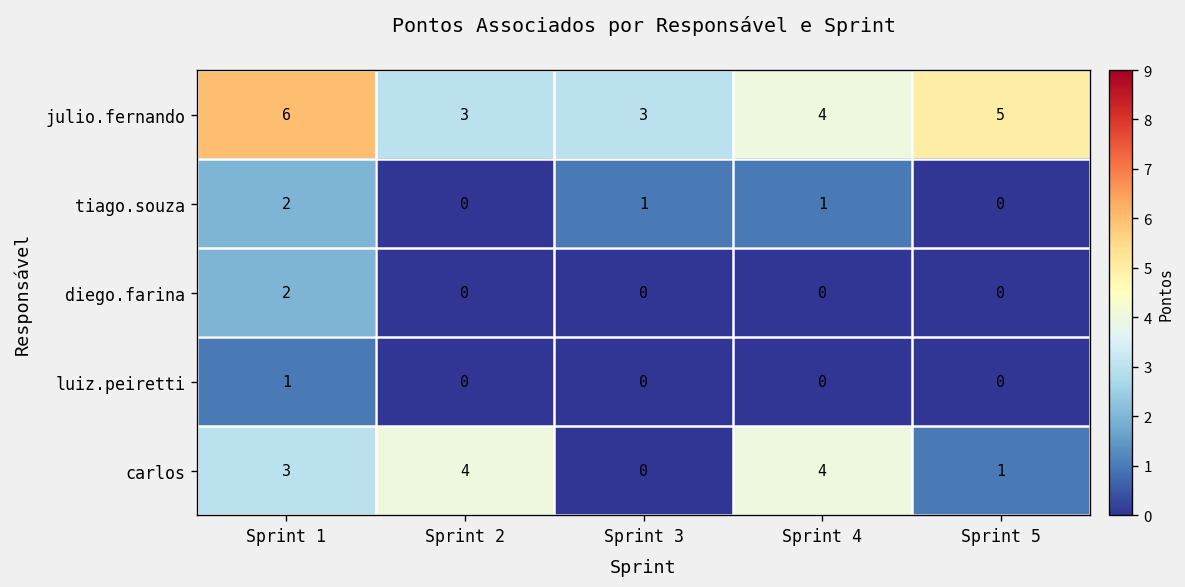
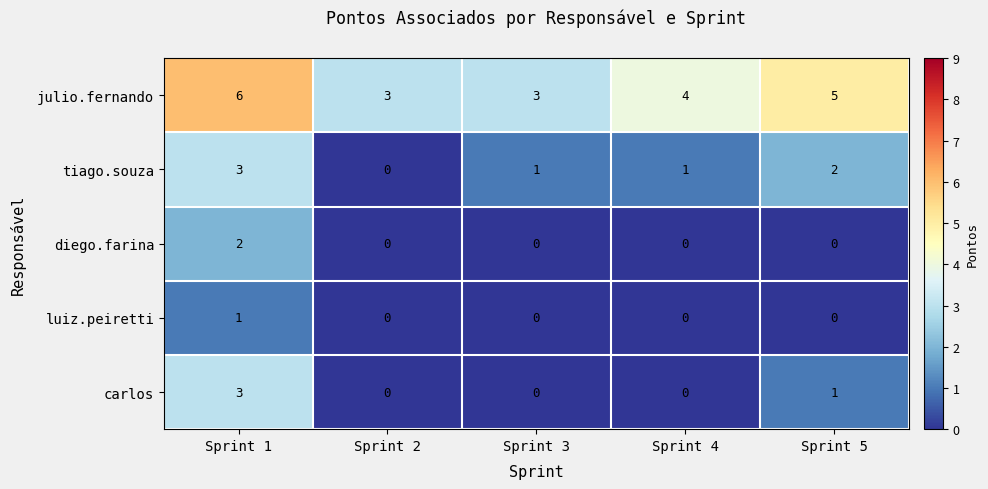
  {
    "julio.fernando": {
      "Sprint 1": 6,
      "Sprint 2": 3,
      "Sprint 3": 3,
      "Sprint 4": 4,
      "Sprint 5": 5
    },
    "tiago.souza": {
-     "Sprint 1": 2,
+     "Sprint 1": 3,
      "Sprint 2": 0,
      "Sprint 3": 1,
      "Sprint 4": 1,
-     "Sprint 5": 0
+     "Sprint 5": 2
    },
    "diego.farina": {
      "Sprint 1": 2,
      "Sprint 2": 0,
      "Sprint 3": 0,
      "Sprint 4": 0,
      "Sprint 5": 0
    },
    "luiz.peiretti": {
      "Sprint 1": 1,
      "Sprint 2": 0,
      "Sprint 3": 0,
      "Sprint 4": 0,
      "Sprint 5": 0
    },
    "carlos": {
      "Sprint 1": 3,
-     "Sprint 2": 4,
+     "Sprint 2": 0,
      "Sprint 3": 0,
-     "Sprint 4": 4,
+     "Sprint 4": 0,
      "Sprint 5": 1
    }
  }
